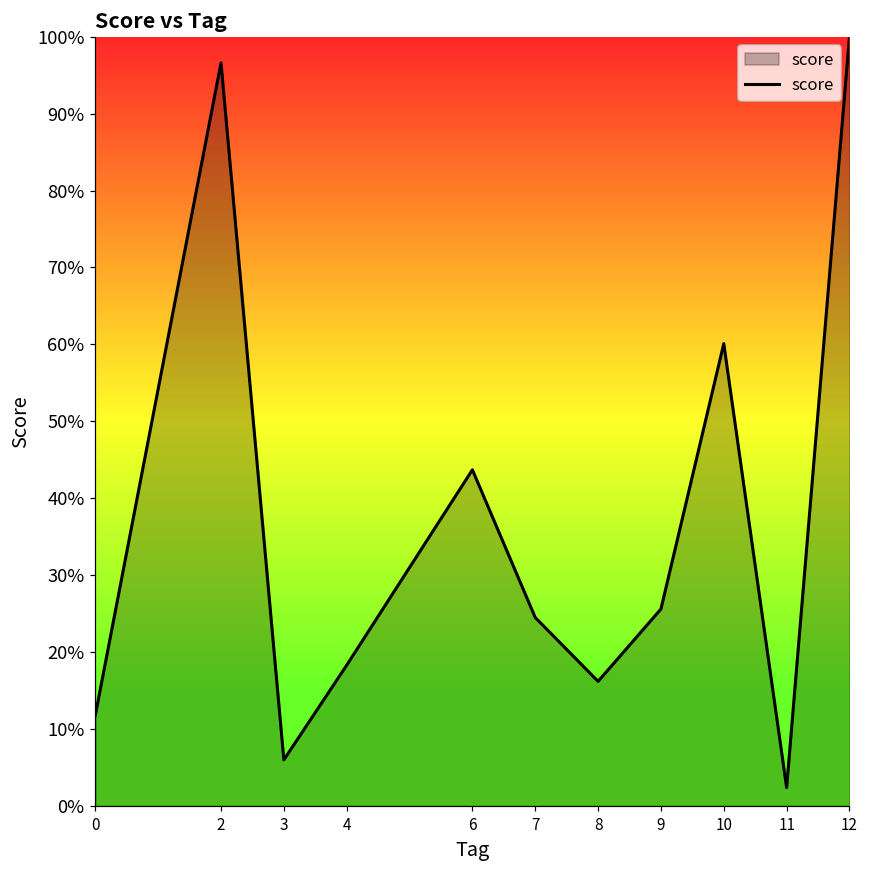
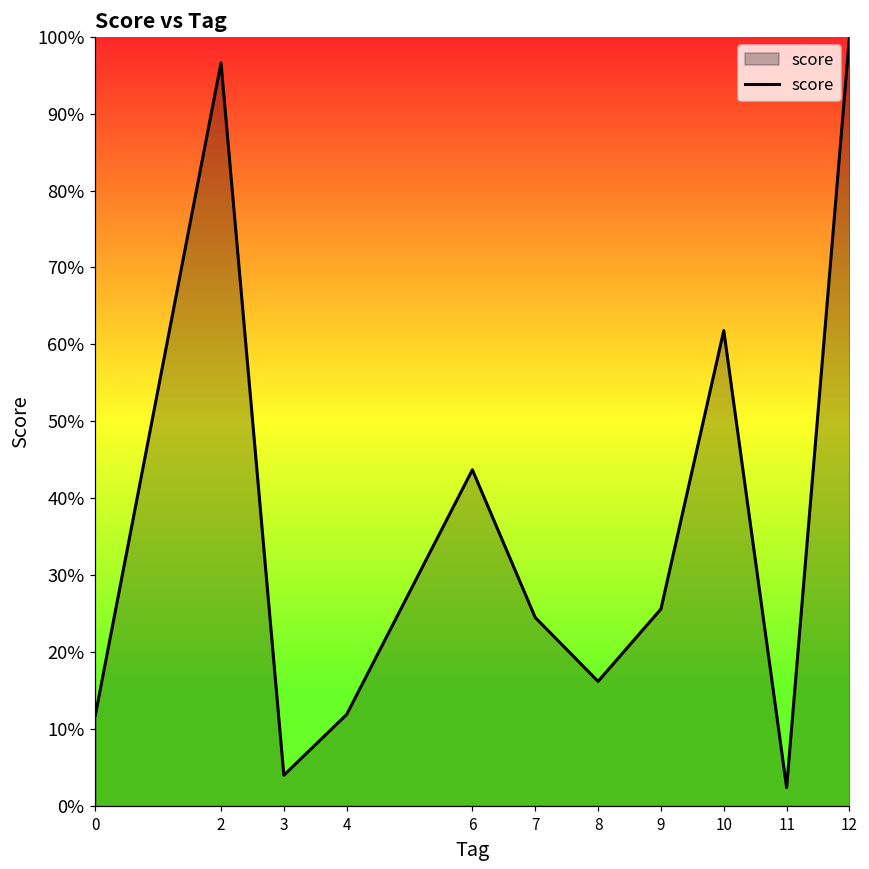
  {
    "0": "12%",
    "2": "97%",
-   "3": "6%",
-   "4": "18%",
+   "3": "4%",
+   "4": "12%",
    "6": "44%",
    "7": "25%",
    "8": "16%",
    "9": "26%",
-   "10": "60%",
+   "10": "62%",
    "11": "2%",
    "12": "100%"
  }
